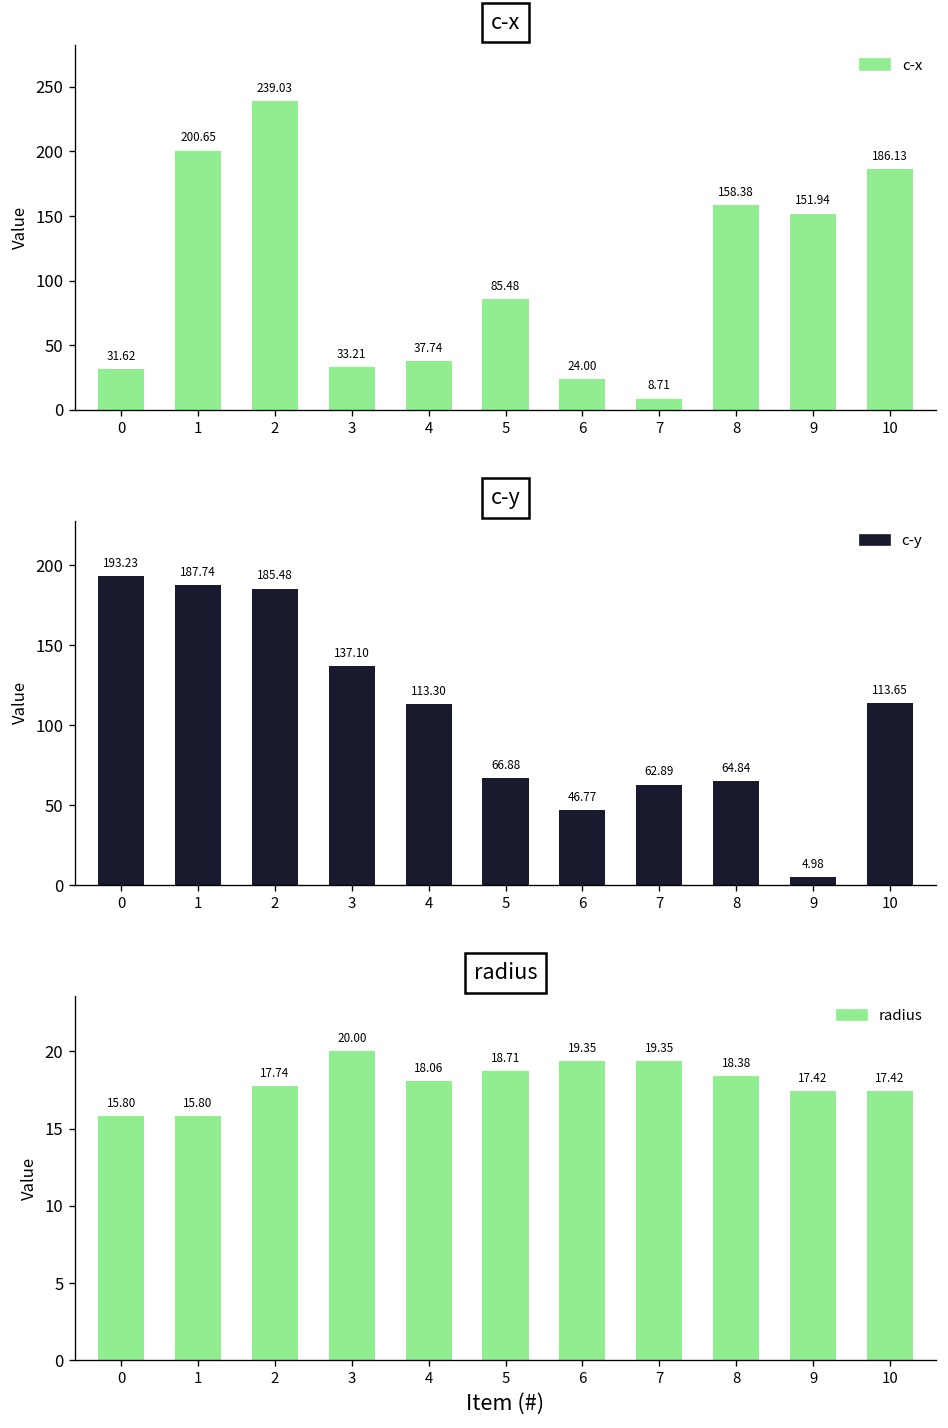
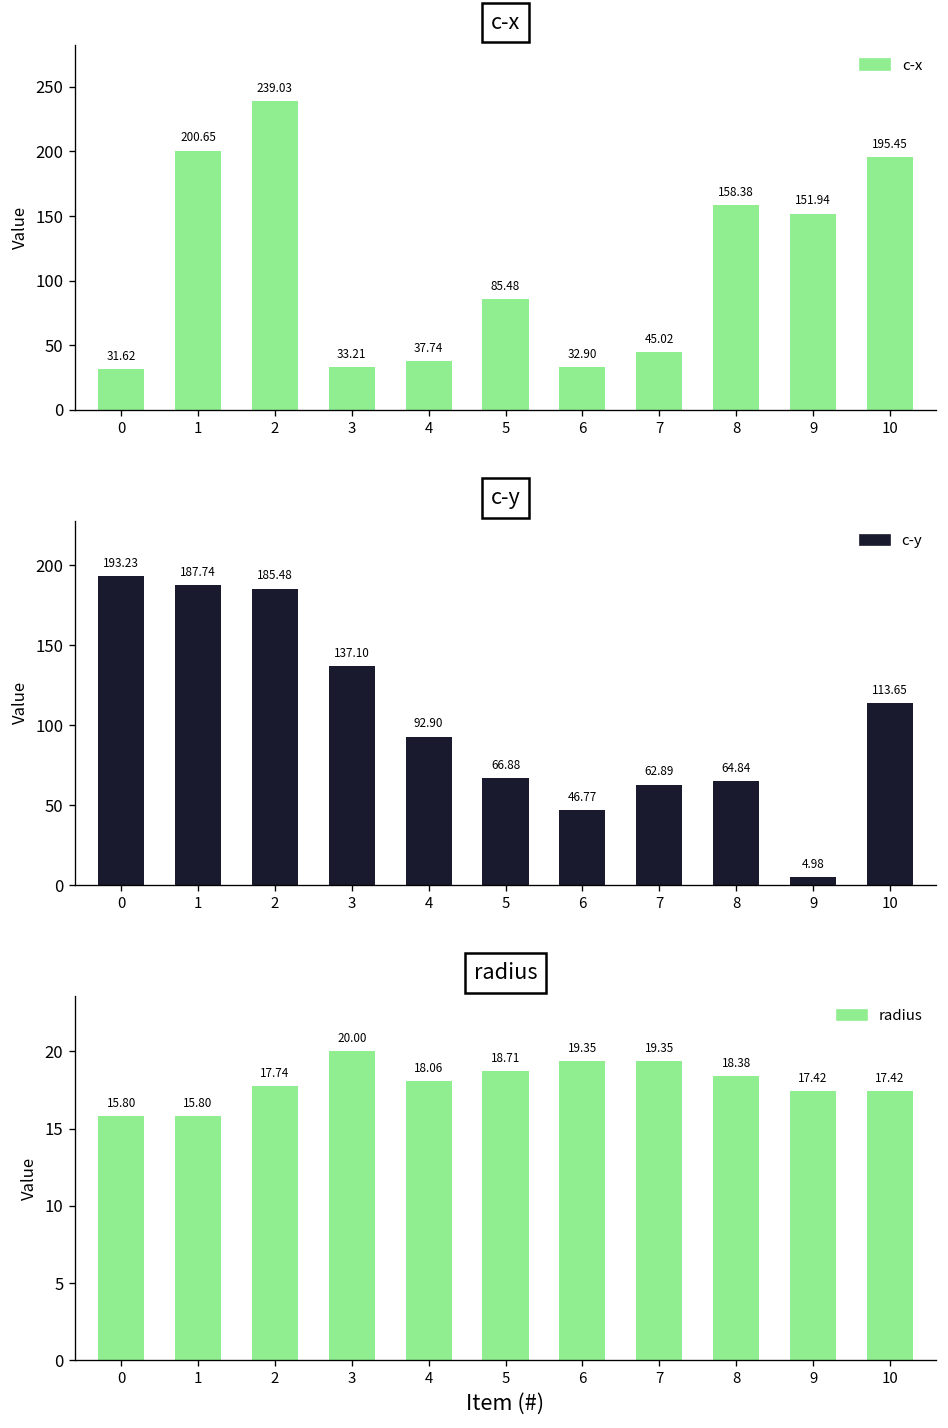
  {
    "c-x": {
      "0": 31.62,
      "1": 200.65,
      "2": 239.03,
      "3": 33.21,
      "4": 37.74,
      "5": 85.48,
-     "6": 24.00,
-     "7": 8.71,
+     "6": 32.90,
+     "7": 45.02,
      "8": 158.38,
      "9": 151.94,
-     "10": 186.13
+     "10": 195.45
    },
    "c-y": {
      "0": 193.23,
      "1": 187.74,
      "2": 185.48,
      "3": 137.10,
-     "4": 113.30,
+     "4": 92.90,
      "5": 66.88,
      "6": 46.77,
      "7": 62.89,
      "8": 64.84,
      "9": 4.98,
      "10": 113.65
    },
    "radius": {
      "0": 15.80,
      "1": 15.80,
      "2": 17.74,
      "3": 20.00,
      "4": 18.06,
      "5": 18.71,
      "6": 19.35,
      "7": 19.35,
      "8": 18.38,
      "9": 17.42,
      "10": 17.42
    }
  }
